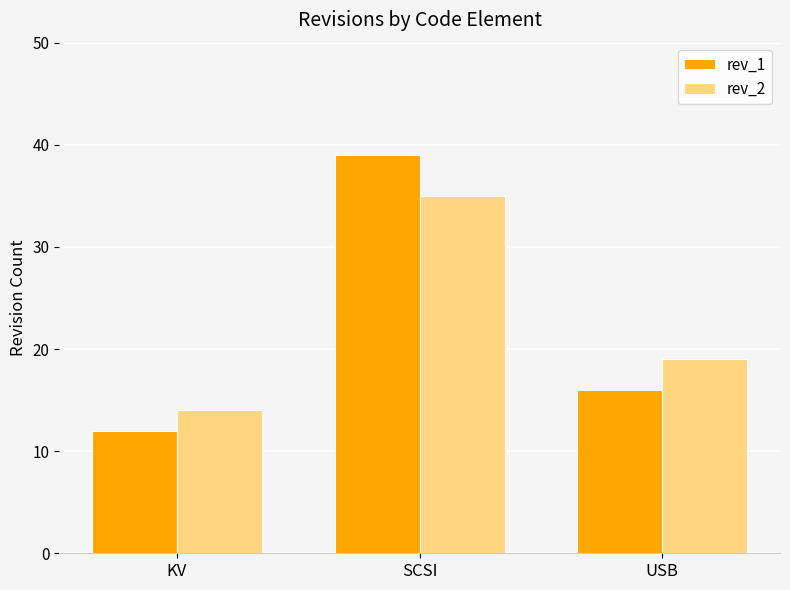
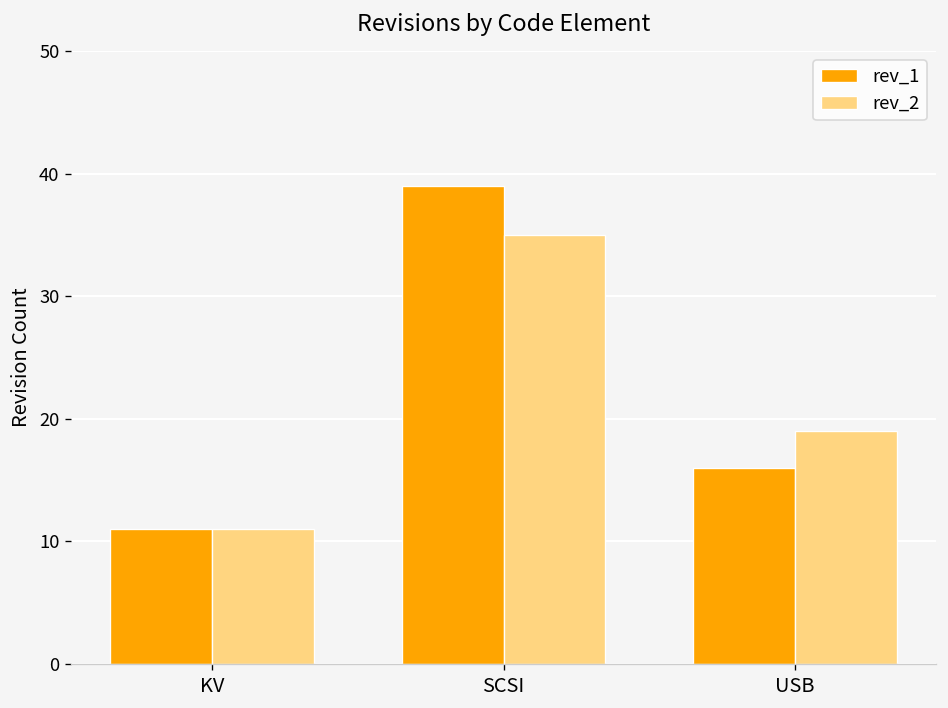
  {
    "rev_1": {
-     "KV": 12,
+     "KV": 11,
      "SCSI": 39,
      "USB": 16
    },
    "rev_2": {
-     "KV": 14,
+     "KV": 11,
      "SCSI": 35,
      "USB": 19
    }
  }
